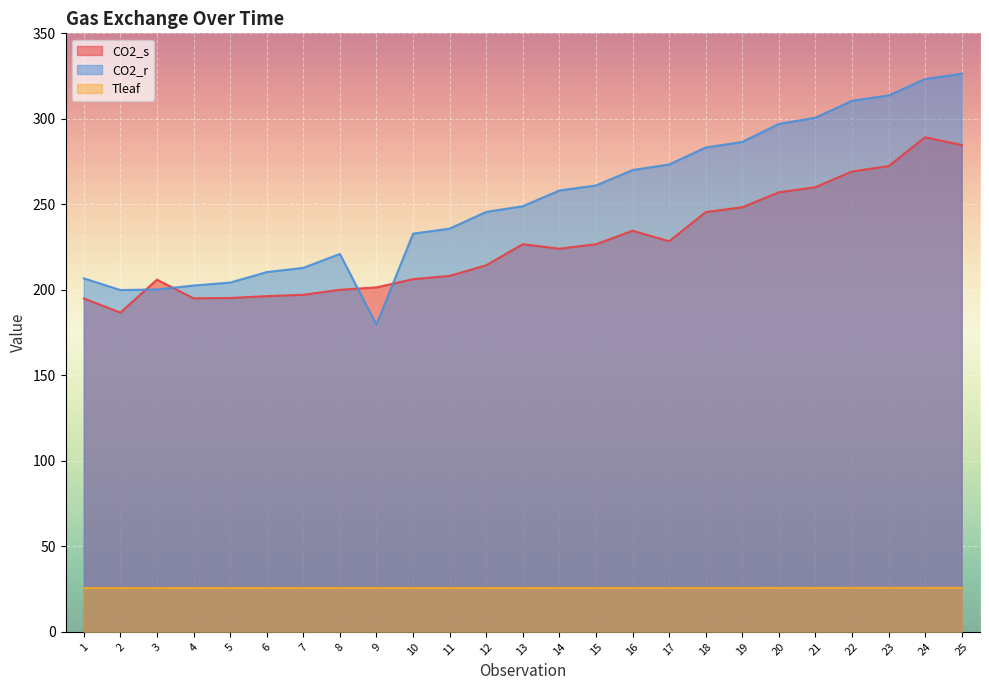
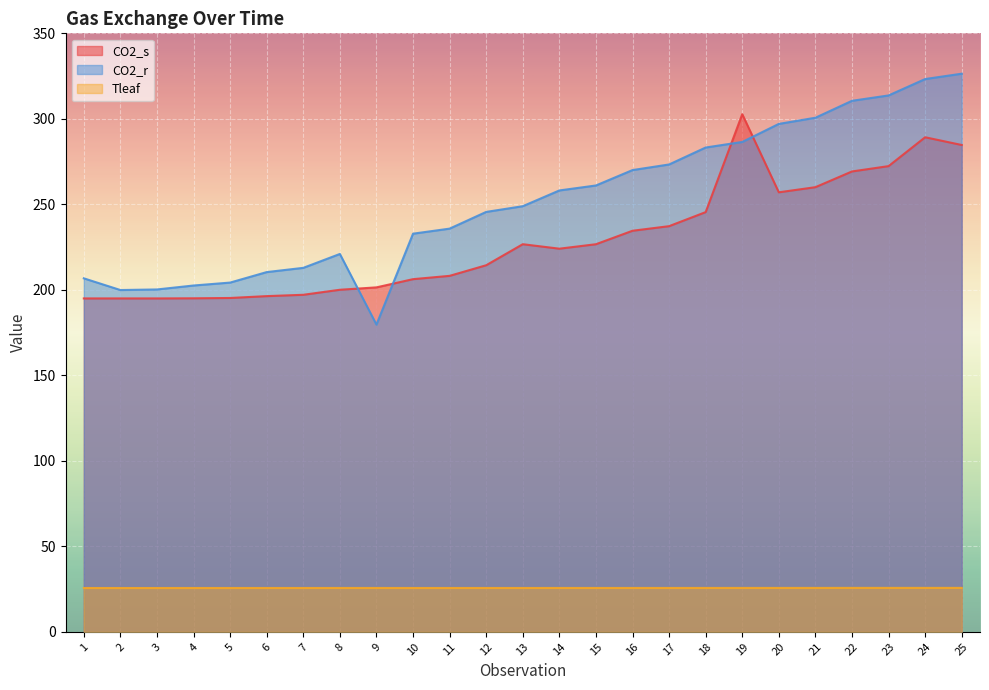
  {
    "CO2_s": {
      "1": 195,
-     "2": 187,
-     "3": 206,
+     "2": 195,
+     "3": 195,
      "4": 195,
      "5": 195,
      "6": 196,
      "7": 197,
      "8": 200,
      "9": 201,
      "10": 206,
      "11": 208,
      "12": 214,
      "13": 227,
      "14": 224,
      "15": 227,
      "16": 235,
-     "17": 228,
+     "17": 237,
      "18": 245,
-     "19": 248,
+     "19": 303,
      "20": 257,
      "21": 260,
      "22": 269,
      "23": 272,
      "24": 289,
      "25": 285
    },
    "CO2_r": {
      "1": 207,
      "2": 200,
      "3": 200,
      "4": 203,
      "5": 204,
      "6": 210,
      "7": 213,
      "8": 221,
      "9": 180,
      "10": 233,
      "11": 236,
      "12": 246,
      "13": 249,
      "14": 258,
      "15": 261,
      "16": 270,
      "17": 273,
      "18": 283,
      "19": 286,
      "20": 297,
      "21": 301,
      "22": 311,
      "23": 314,
      "24": 323,
      "25": 326
    },
    "Tleaf": {
      "1": 26,
      "2": 26,
      "3": 26,
      "4": 26,
      "5": 26,
      "6": 26,
      "7": 26,
      "8": 26,
      "9": 26,
      "10": 26,
      "11": 26,
      "12": 26,
      "13": 26,
      "14": 26,
      "15": 26,
      "16": 26,
      "17": 26,
      "18": 26,
      "19": 26,
      "20": 26,
      "21": 26,
      "22": 26,
      "23": 26,
      "24": 26,
      "25": 26
    }
  }
